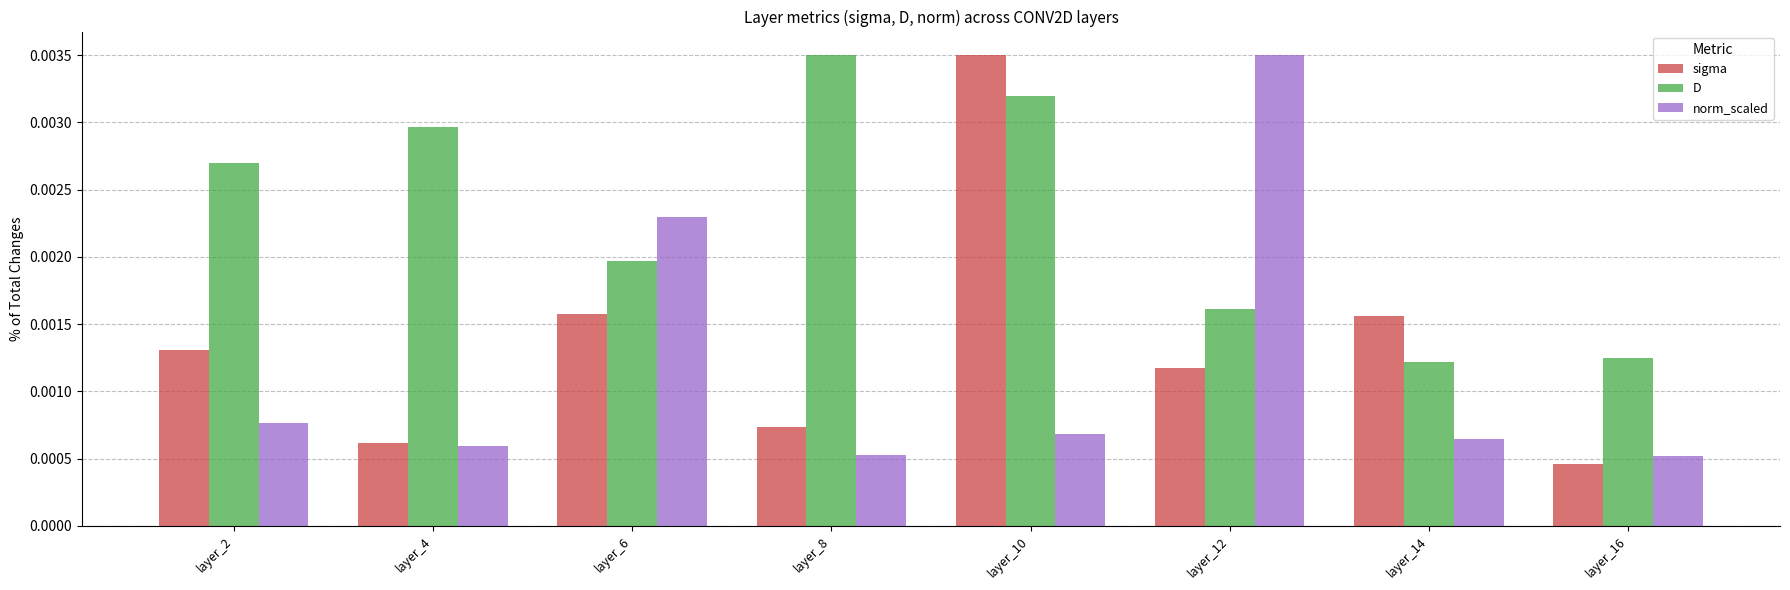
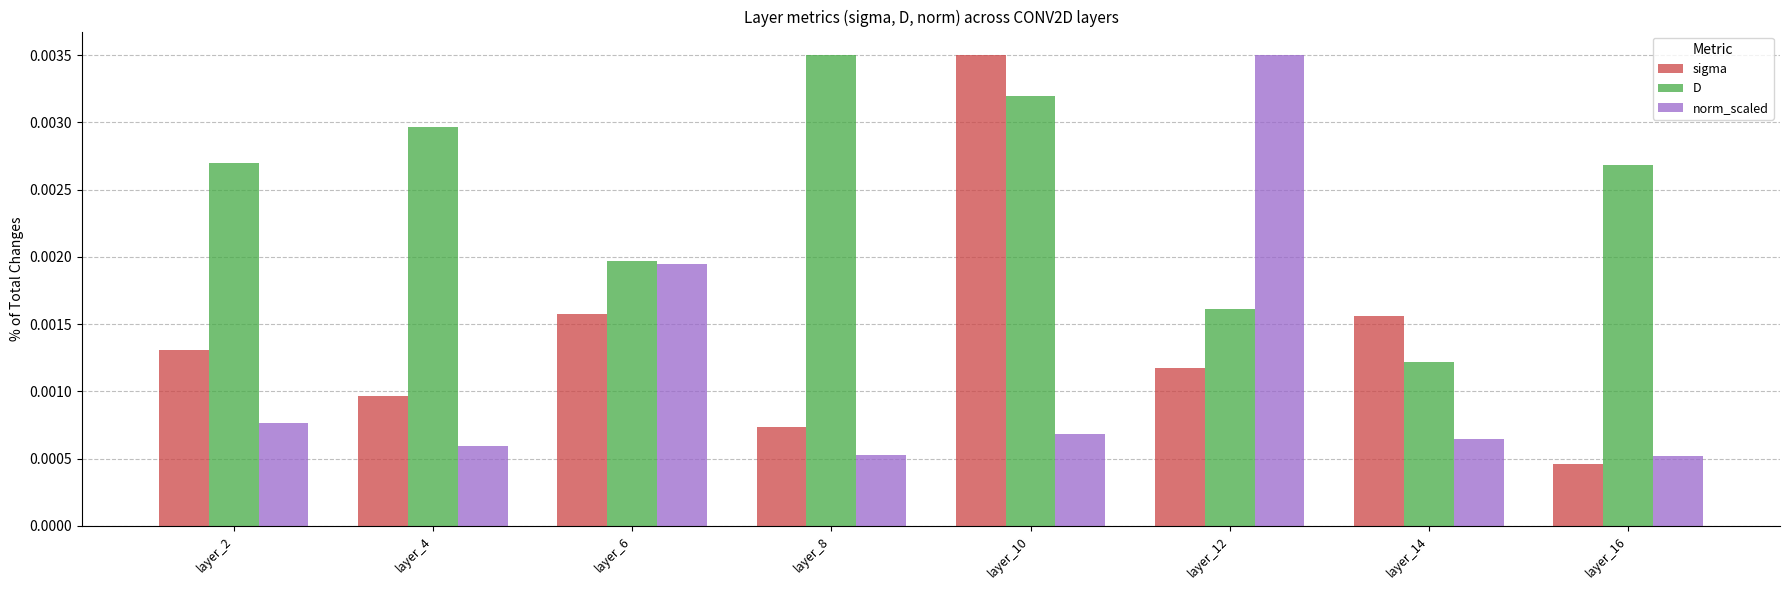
  {
    "sigma": {
      "layer_2": 0.00131,
-     "layer_4": 0.00062,
+     "layer_4": 0.00096,
      "layer_6": 0.00157,
      "layer_8": 0.00074,
      "layer_10": 0.00350,
      "layer_12": 0.00117,
      "layer_14": 0.00156,
      "layer_16": 0.00046
    },
    "D": {
      "layer_2": 0.00270,
      "layer_4": 0.00296,
      "layer_6": 0.00197,
      "layer_8": 0.00350,
      "layer_10": 0.00319,
      "layer_12": 0.00161,
      "layer_14": 0.00122,
-     "layer_16": 0.00125
+     "layer_16": 0.00269
    },
    "norm_scaled": {
      "layer_2": 0.00077,
      "layer_4": 0.00059,
-     "layer_6": 0.00230,
+     "layer_6": 0.00195,
      "layer_8": 0.00052,
      "layer_10": 0.00068,
      "layer_12": 0.00350,
      "layer_14": 0.00065,
      "layer_16": 0.00052
    }
  }
